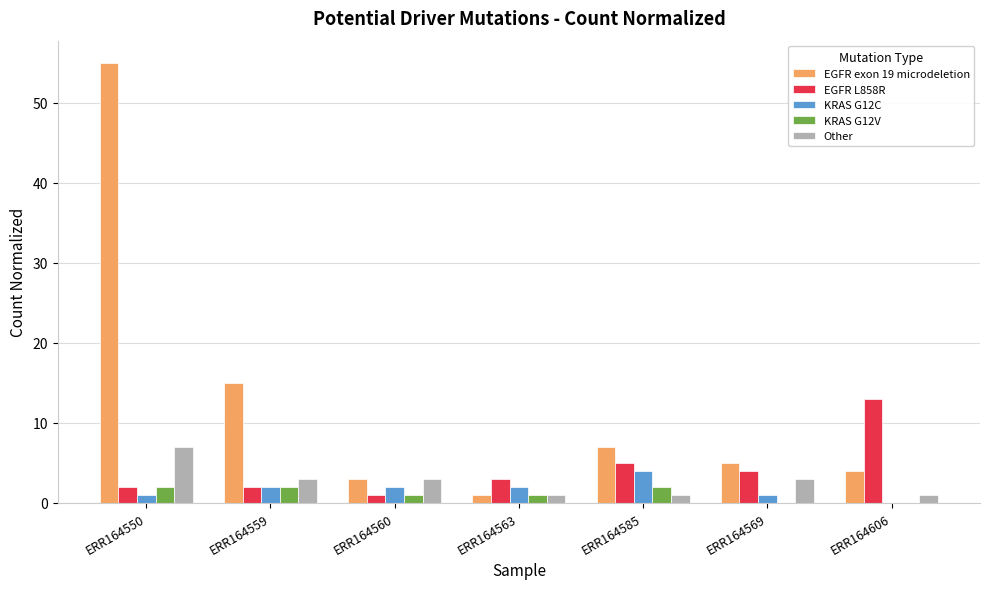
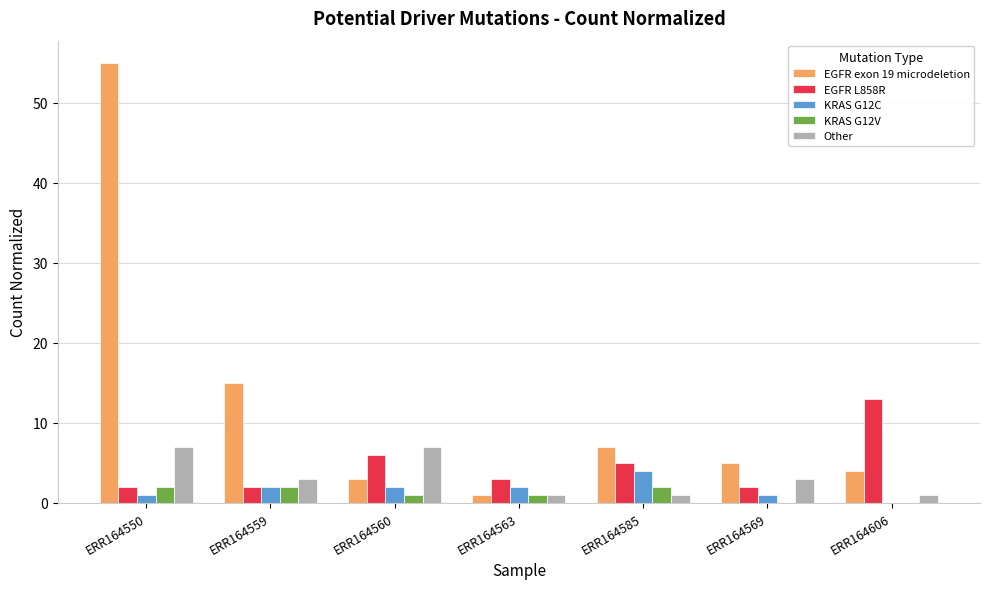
  {
    "EGFR exon 19 microdeletion": {
      "ERR164550": 55,
      "ERR164559": 15,
      "ERR164560": 3,
      "ERR164563": 1,
      "ERR164585": 7,
      "ERR164569": 5,
      "ERR164606": 4
    },
    "EGFR L858R": {
      "ERR164550": 2,
      "ERR164559": 2,
-     "ERR164560": 1,
+     "ERR164560": 6,
      "ERR164563": 3,
      "ERR164585": 5,
-     "ERR164569": 4,
+     "ERR164569": 2,
      "ERR164606": 13
    },
    "KRAS G12C": {
      "ERR164550": 1,
      "ERR164559": 2,
      "ERR164560": 2,
      "ERR164563": 2,
      "ERR164585": 4,
      "ERR164569": 1,
      "ERR164606": 0
    },
    "KRAS G12V": {
      "ERR164550": 2,
      "ERR164559": 2,
      "ERR164560": 1,
      "ERR164563": 1,
      "ERR164585": 2,
      "ERR164569": 0,
      "ERR164606": 0
    },
    "Other": {
      "ERR164550": 7,
      "ERR164559": 3,
-     "ERR164560": 3,
+     "ERR164560": 7,
      "ERR164563": 1,
      "ERR164585": 1,
      "ERR164569": 3,
      "ERR164606": 1
    }
  }
